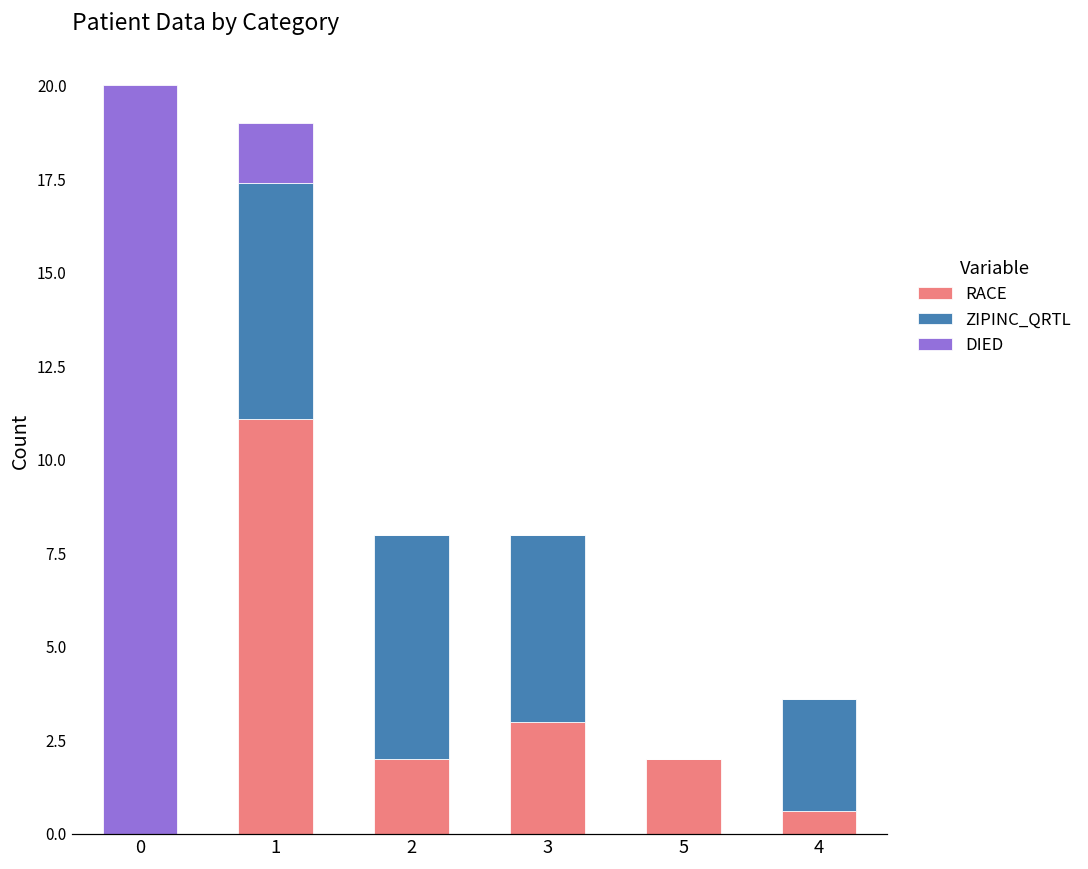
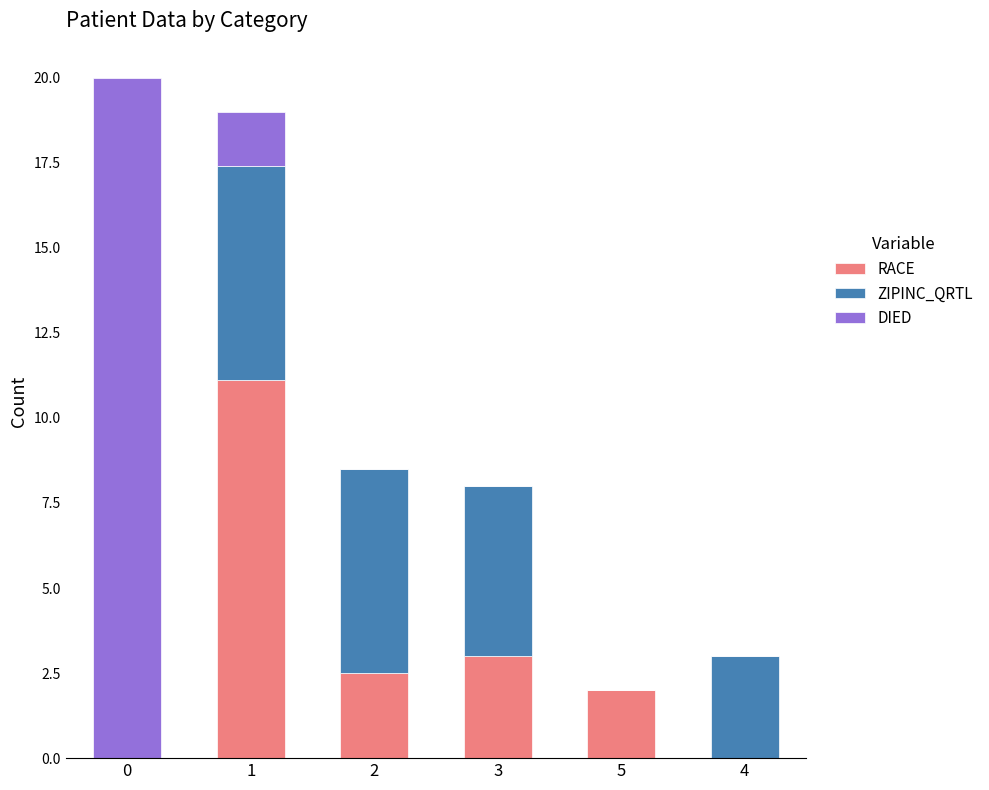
  {
    "RACE": {
      "0": 0.0,
      "1": 11.1,
-     "2": 2.0,
+     "2": 2.5,
      "3": 3.0,
      "5": 2.0,
-     "4": 0.6
+     "4": 0.0
    },
    "ZIPINC_QRTL": {
      "0": 0.0,
      "1": 6.3,
      "2": 6.0,
      "3": 5.0,
      "5": 0.0,
      "4": 3.0
    },
    "DIED": {
      "0": 20.0,
      "1": 1.6,
      "2": 0.0,
      "3": 0.0,
      "5": 0.0,
      "4": 0.0
    }
  }
